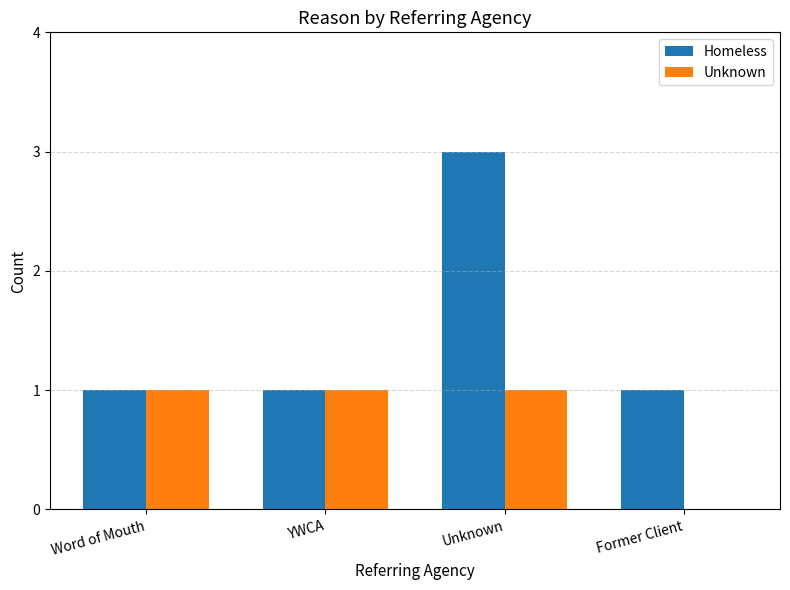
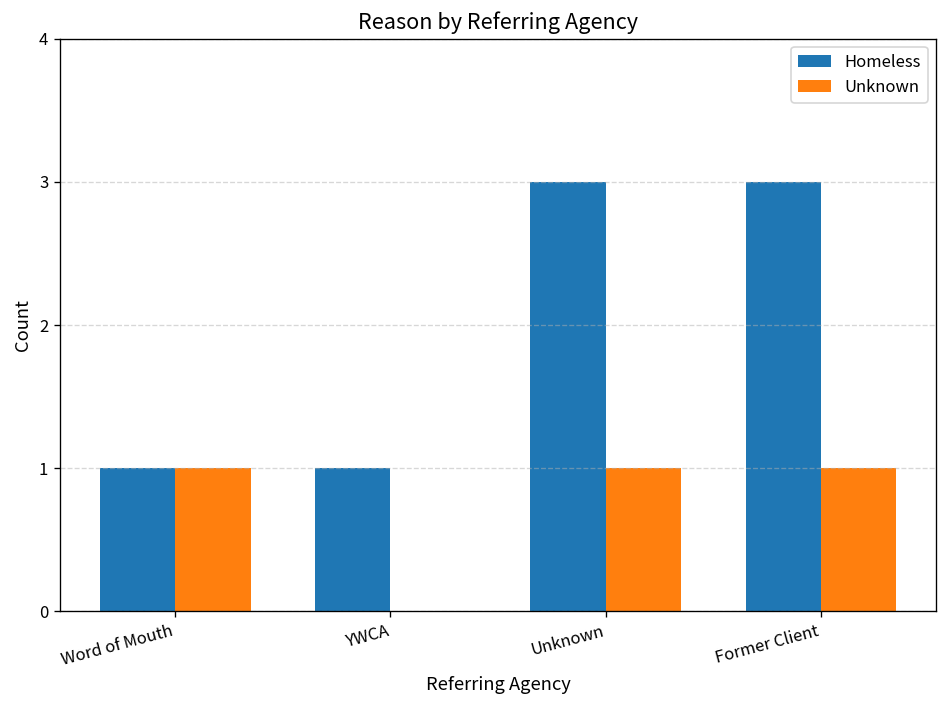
  {
    "Homeless": {
      "Word of Mouth": 1,
      "YWCA": 1,
      "Unknown": 3,
-     "Former Client": 1
+     "Former Client": 3
    },
    "Unknown": {
      "Word of Mouth": 1,
-     "YWCA": 1,
+     "YWCA": 0,
      "Unknown": 1,
-     "Former Client": 0
+     "Former Client": 1
    }
  }
